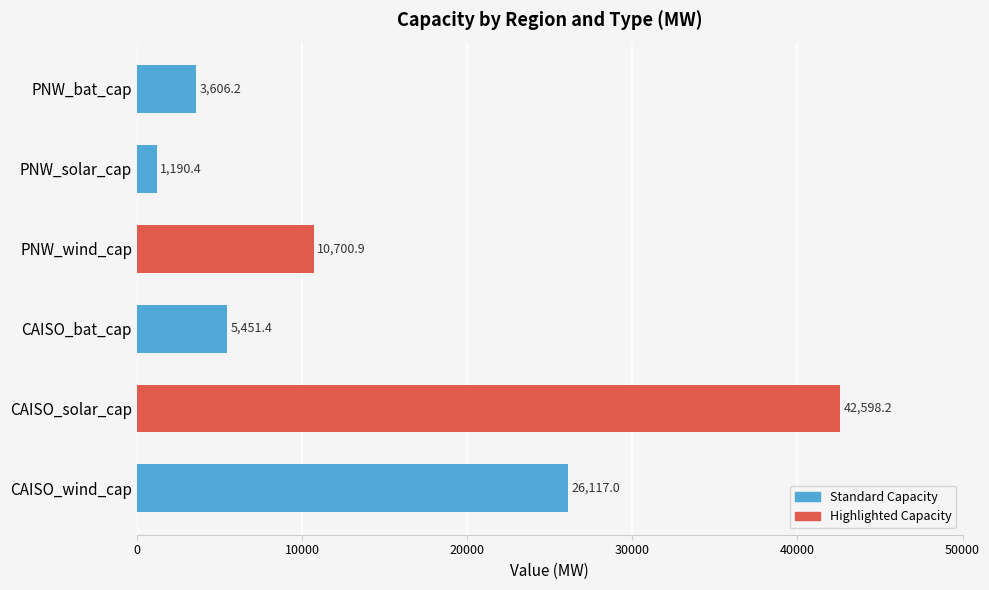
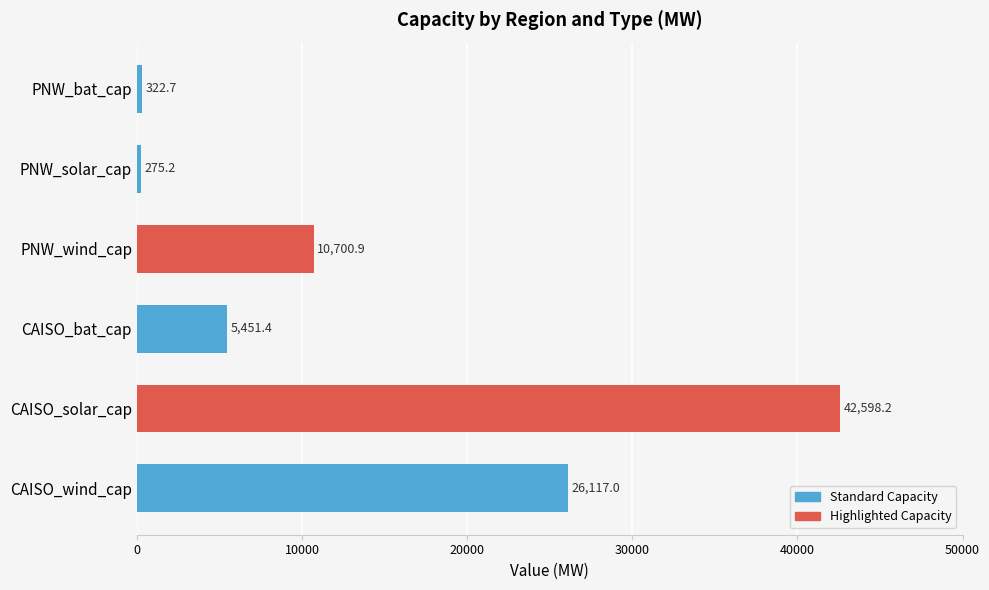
  {
-   "PNW_bat_cap": "3,606.2",
-   "PNW_solar_cap": "1,190.4",
+   "PNW_bat_cap": "322.7",
+   "PNW_solar_cap": "275.2",
    "PNW_wind_cap": "10,700.9",
    "CAISO_bat_cap": "5,451.4",
    "CAISO_solar_cap": "42,598.2",
    "CAISO_wind_cap": "26,117.0"
  }
